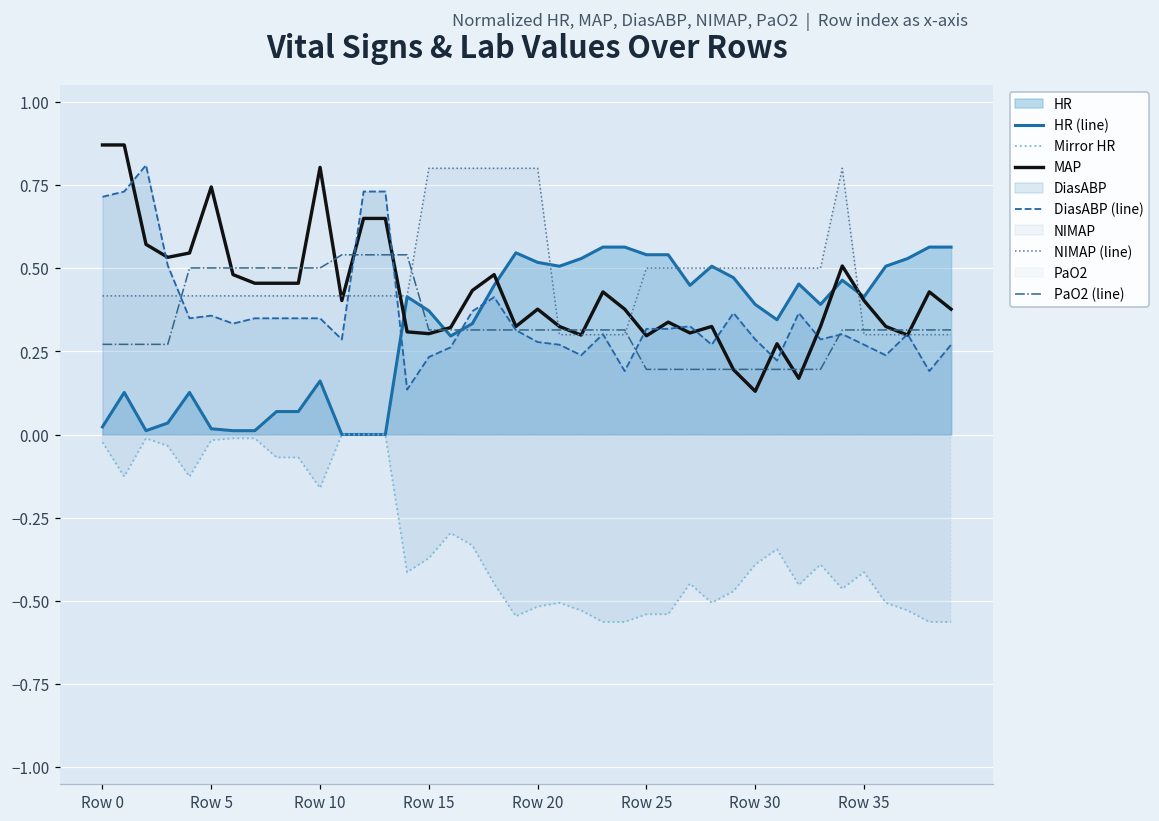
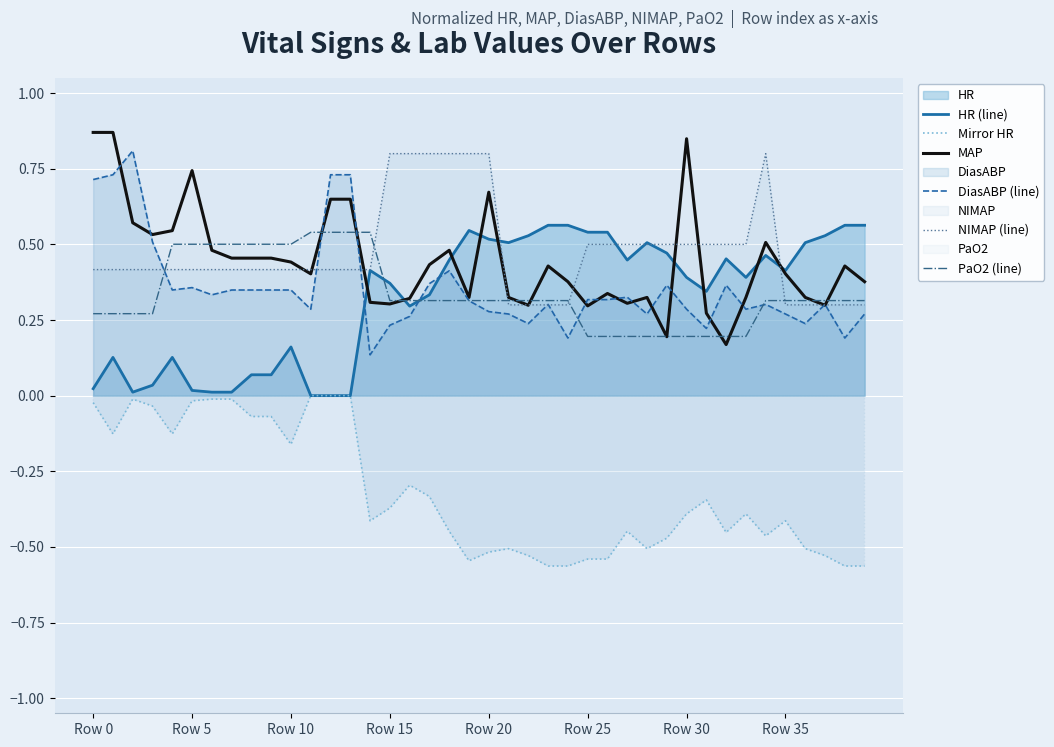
  {
    "MAP": {
      "Row 0": 0.87,
      "Row 5": 0.74,
-     "Row 10": 0.80,
+     "Row 10": 0.44,
      "Row 15": 0.30,
-     "Row 20": 0.38,
+     "Row 20": 0.67,
      "Row 25": 0.30,
-     "Row 30": 0.13,
+     "Row 30": 0.85,
      "Row 35": 0.40
    }
  }
